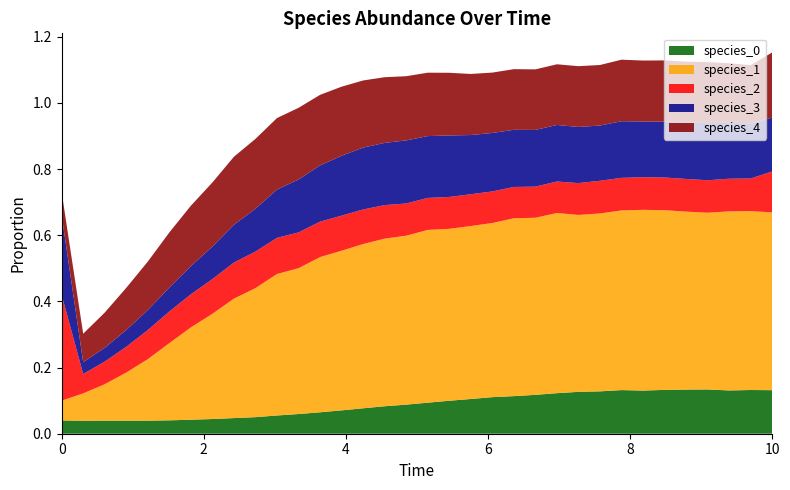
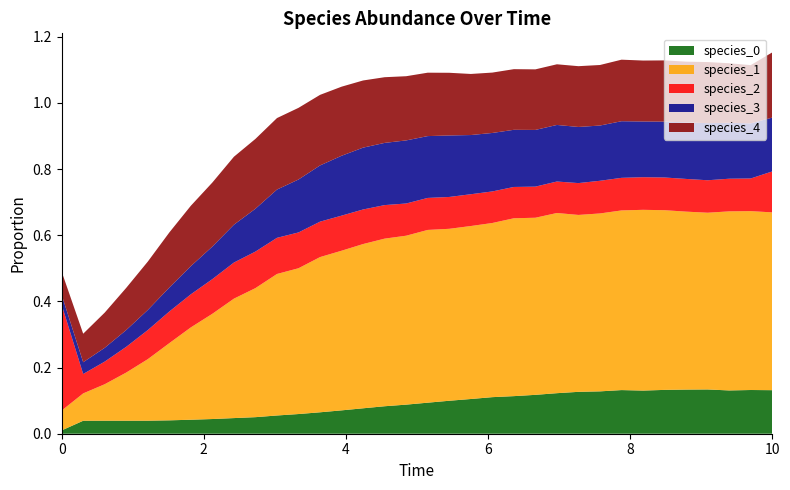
  {
    "species_0": {
-     "0": 0.04,
+     "0": 0.01,
      "10": 0.13
    },
    "species_1": {
      "0": 0.06,
      "10": 0.54
    },
    "species_2": {
      "0": 0.32,
      "10": 0.12
    },
    "species_3": {
-     "0": 0.24,
+     "0": 0.03,
      "10": 0.16
    },
    "species_4": {
      "0": 0.07,
      "10": 0.20
    }
  }
